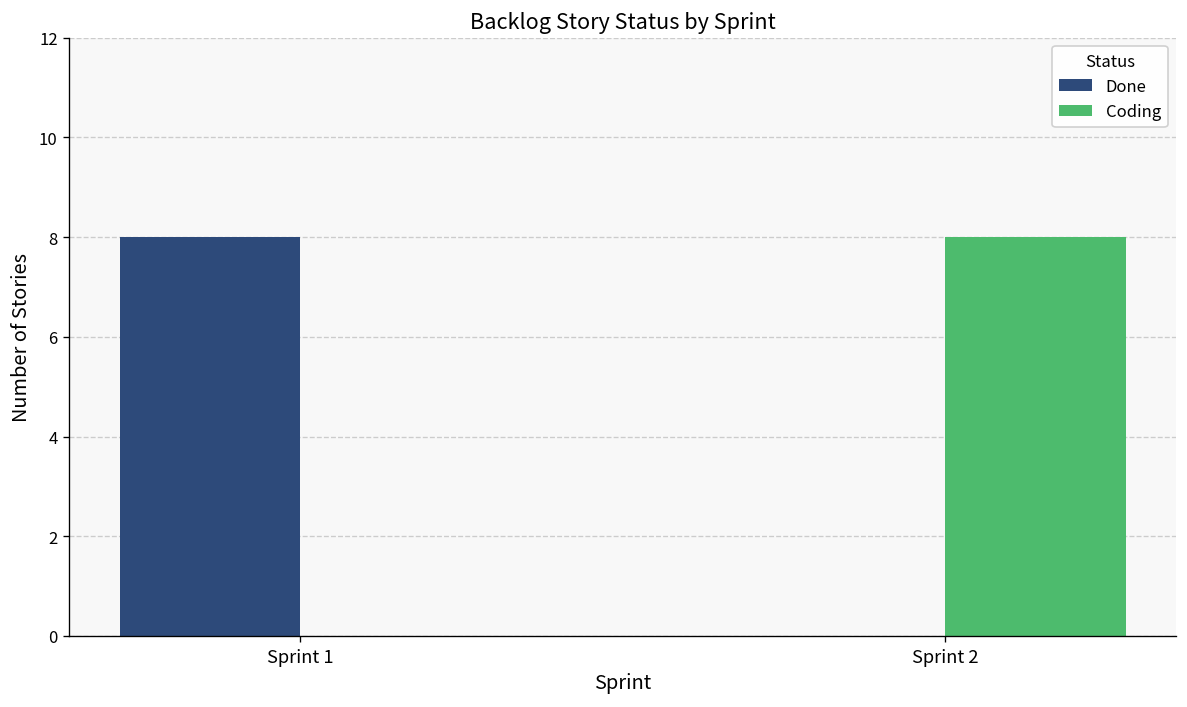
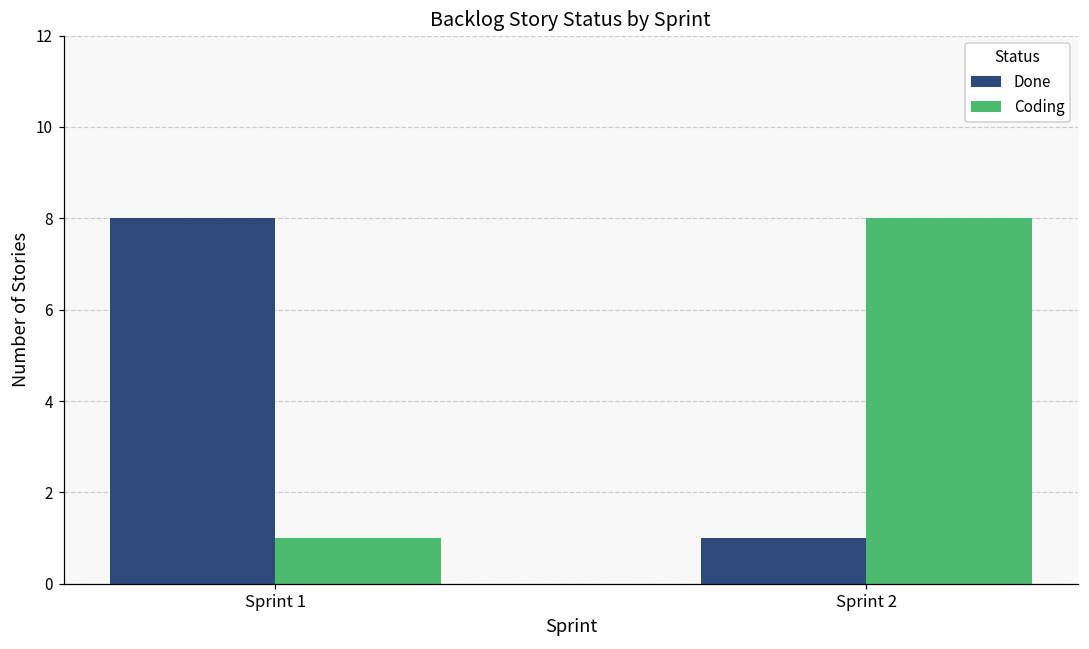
  {
    "Done": {
      "Sprint 1": 8,
-     "Sprint 2": 0
+     "Sprint 2": 1
    },
    "Coding": {
-     "Sprint 1": 0,
+     "Sprint 1": 1,
      "Sprint 2": 8
    }
  }
